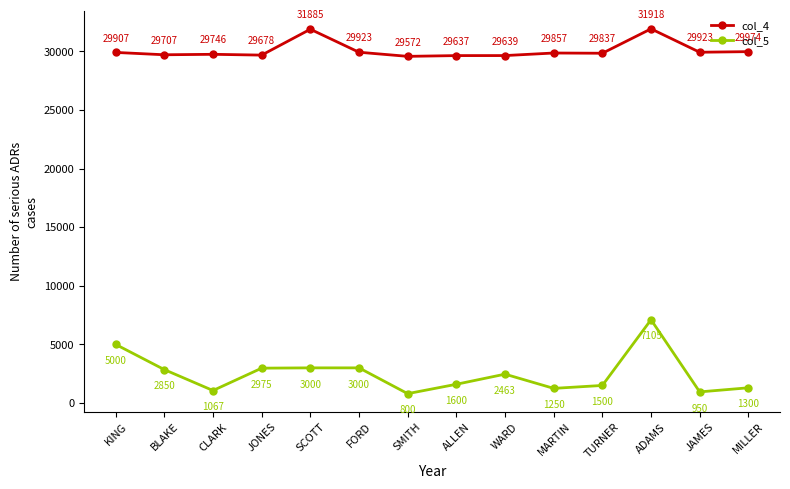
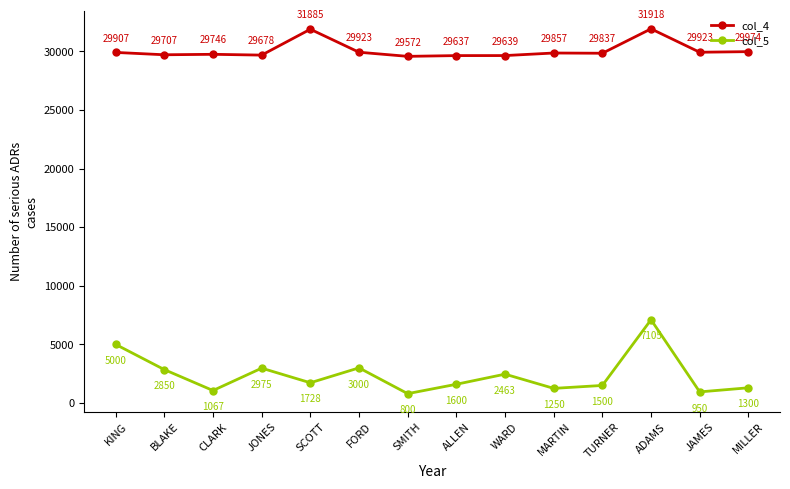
  {
    "col_4": {
      "KING": 29907,
      "BLAKE": 29707,
      "CLARK": 29746,
      "JONES": 29678,
      "SCOTT": 31885,
      "FORD": 29923,
      "SMITH": 29572,
      "ALLEN": 29637,
      "WARD": 29639,
      "MARTIN": 29857,
      "TURNER": 29837,
      "ADAMS": 31918,
      "JAMES": 29923,
      "MILLER": 29974
    },
    "col_5": {
      "KING": 5000,
      "BLAKE": 2850,
      "CLARK": 1067,
      "JONES": 2975,
-     "SCOTT": 3000,
+     "SCOTT": 1728,
      "FORD": 3000,
      "SMITH": 800,
      "ALLEN": 1600,
      "WARD": 2463,
      "MARTIN": 1250,
      "TURNER": 1500,
      "ADAMS": 7105,
      "JAMES": 950,
      "MILLER": 1300
    }
  }
